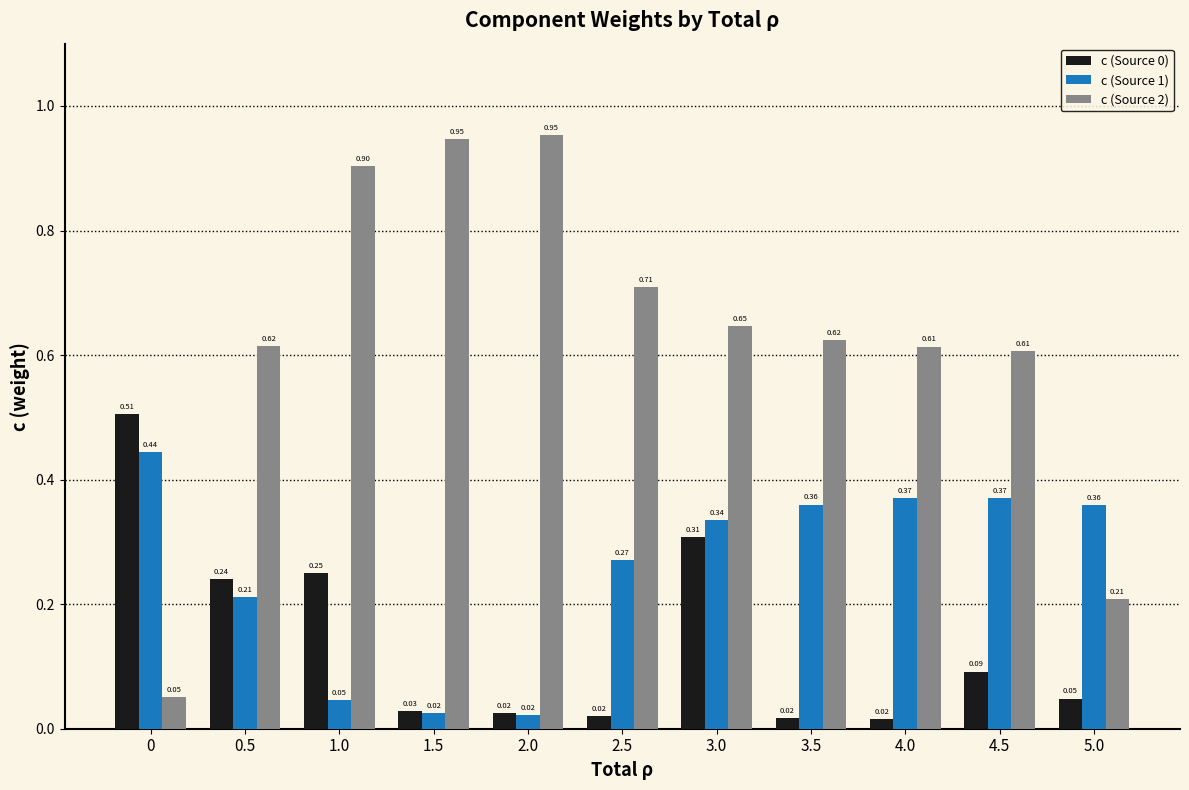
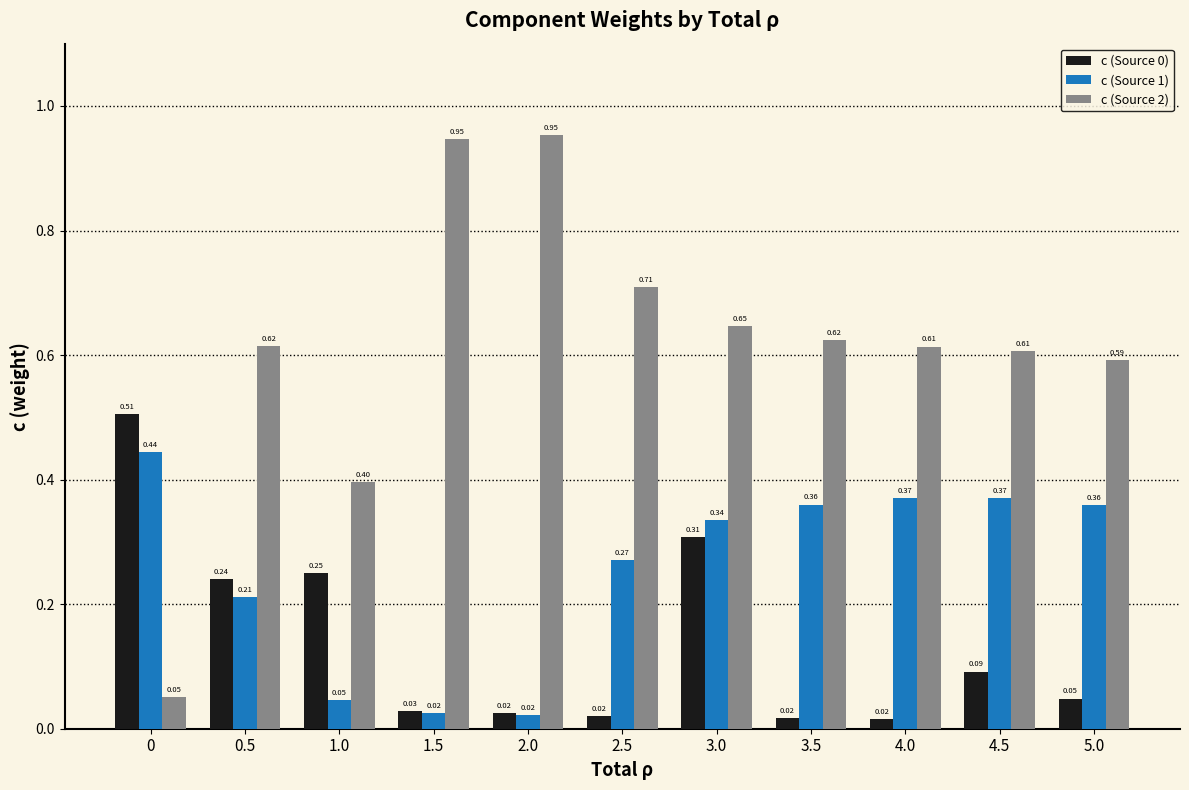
  {
    "c (Source 0)": {
      "0": 0.51,
      "0.5": 0.24,
      "1.0": 0.25,
      "1.5": 0.03,
      "2.0": 0.02,
      "2.5": 0.02,
      "3.0": 0.31,
      "3.5": 0.02,
      "4.0": 0.02,
      "4.5": 0.09,
      "5.0": 0.05
    },
    "c (Source 1)": {
      "0": 0.44,
      "0.5": 0.21,
      "1.0": 0.05,
      "1.5": 0.02,
      "2.0": 0.02,
      "2.5": 0.27,
      "3.0": 0.34,
      "3.5": 0.36,
      "4.0": 0.37,
      "4.5": 0.37,
      "5.0": 0.36
    },
    "c (Source 2)": {
      "0": 0.05,
      "0.5": 0.62,
-     "1.0": 0.90,
+     "1.0": 0.40,
      "1.5": 0.95,
      "2.0": 0.95,
      "2.5": 0.71,
      "3.0": 0.65,
      "3.5": 0.62,
      "4.0": 0.61,
      "4.5": 0.61,
-     "5.0": 0.21
+     "5.0": 0.59
    }
  }
